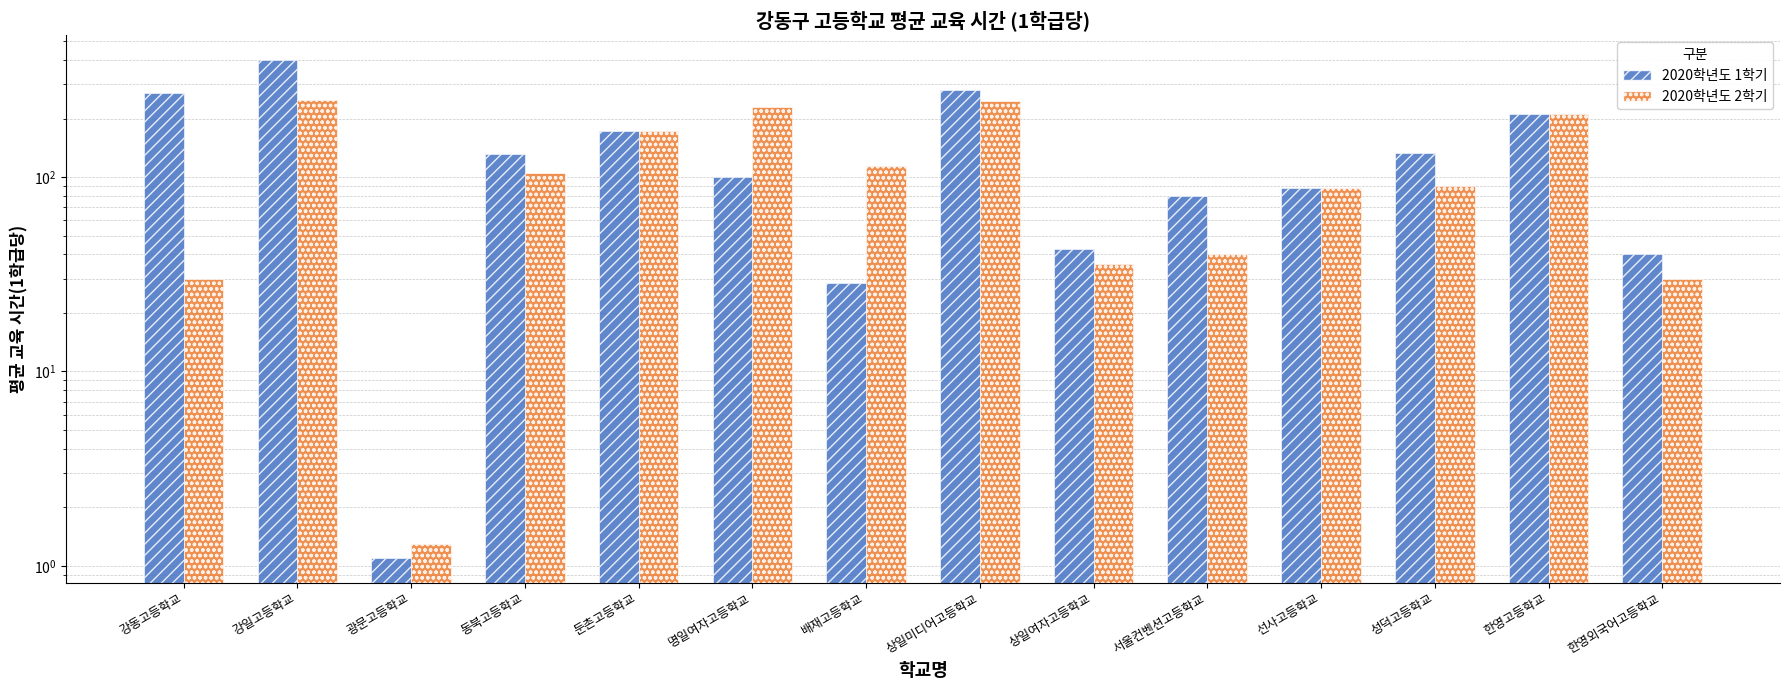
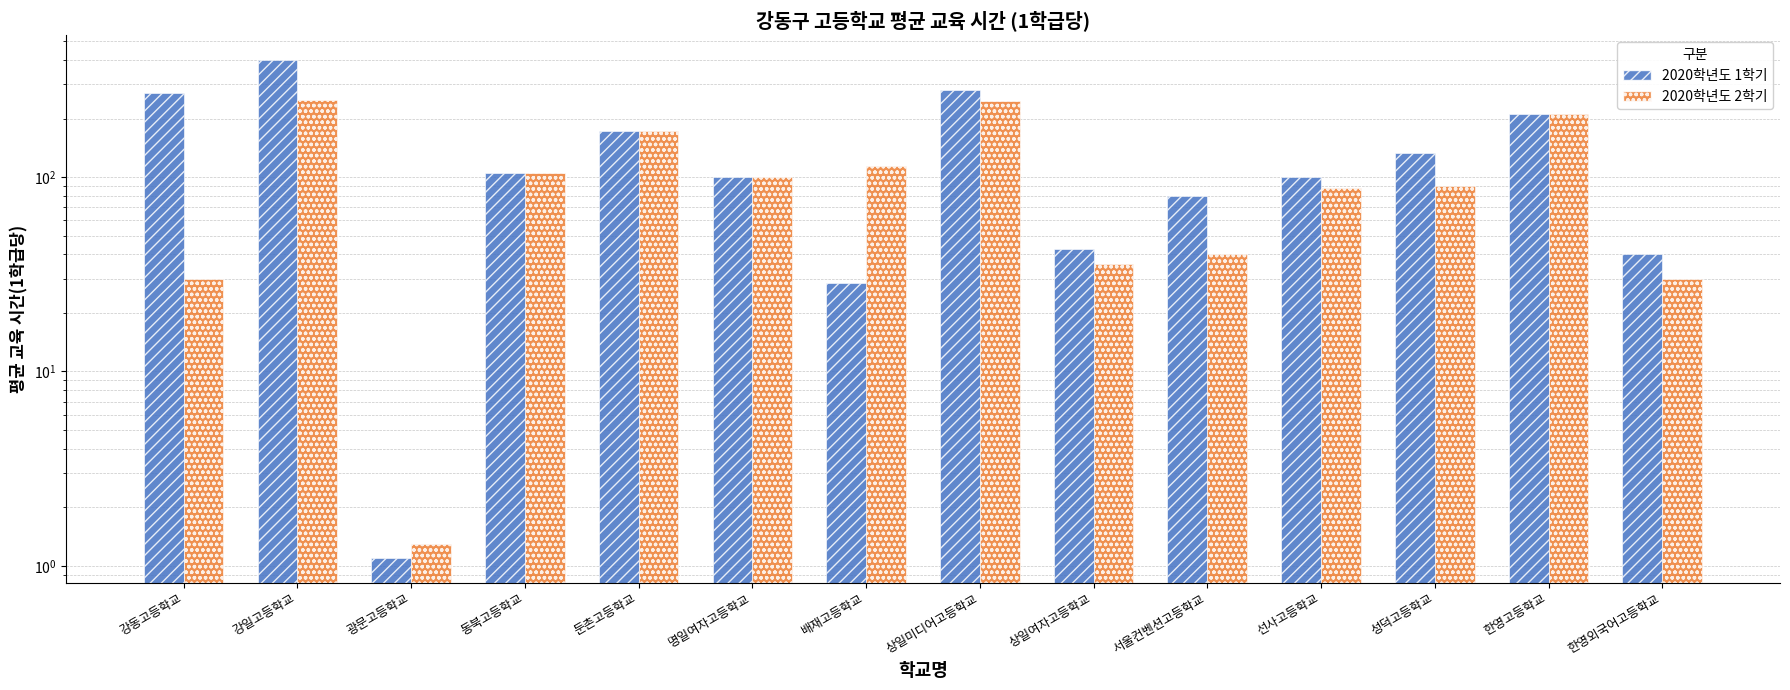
  {
    "2020학년도 1학기": {
      "강동고등학교": 270,
      "강일고등학교": 400,
      "광문고등학교": 1.1,
-     "동북고등학교": 130,
+     "동북고등학교": 100,
      "둔촌고등학교": 170,
      "명일여자고등학교": 100,
      "배재고등학교": 29,
      "상일미디어고등학교": 280,
      "상일여자고등학교": 43,
      "서울컨벤션고등학교": 80,
-     "선사고등학교": 90,
+     "선사고등학교": 100,
      "성덕고등학교": 130,
      "한영고등학교": 210,
      "한영외국어고등학교": 40
    },
    "2020학년도 2학기": {
      "강동고등학교": 30,
      "강일고등학교": 250,
      "광문고등학교": 1.3,
      "동북고등학교": 100,
      "둔촌고등학교": 170,
-     "명일여자고등학교": 230,
+     "명일여자고등학교": 100,
      "배재고등학교": 110,
      "상일미디어고등학교": 250,
      "상일여자고등학교": 36,
      "서울컨벤션고등학교": 40,
      "선사고등학교": 90,
      "성덕고등학교": 90,
      "한영고등학교": 210,
      "한영외국어고등학교": 30
    }
  }
